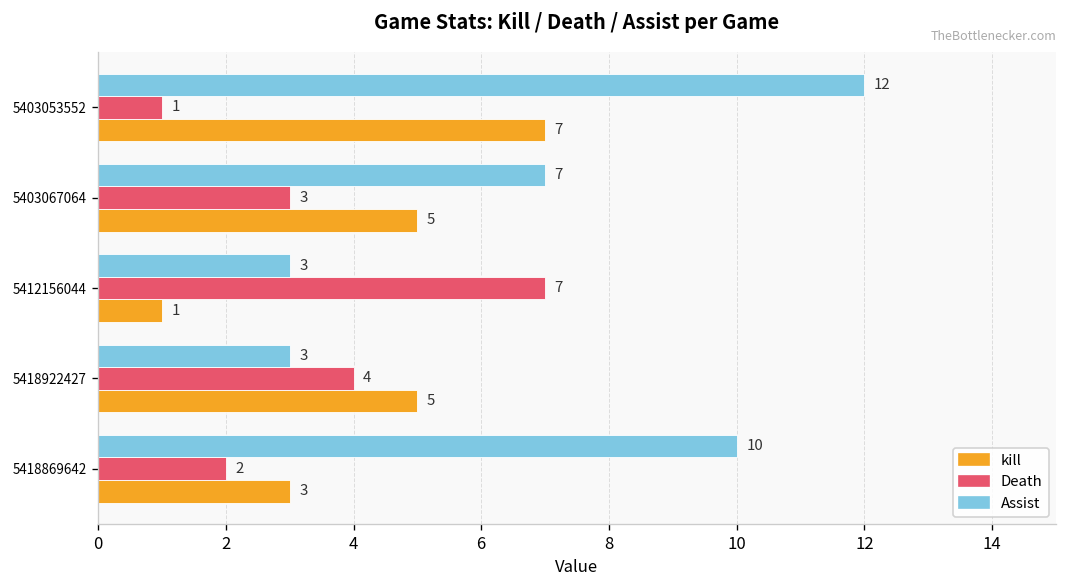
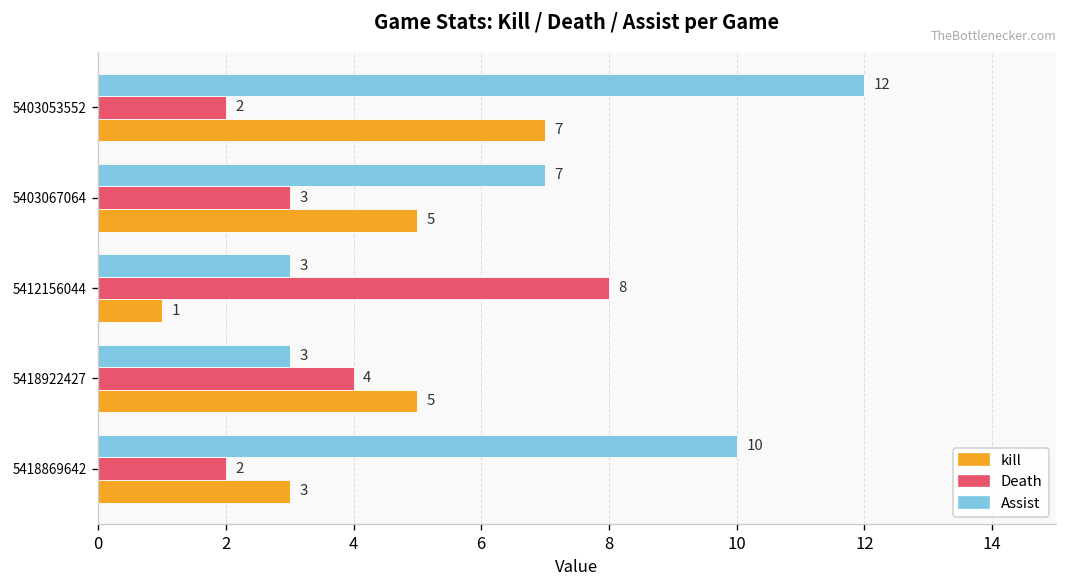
  {
    "kill": {
      "5403053552": 7,
      "5403067064": 5,
      "5412156044": 1,
      "5418922427": 5,
      "5418869642": 3
    },
    "Death": {
-     "5403053552": 1,
+     "5403053552": 2,
      "5403067064": 3,
-     "5412156044": 7,
+     "5412156044": 8,
      "5418922427": 4,
      "5418869642": 2
    },
    "Assist": {
      "5403053552": 12,
      "5403067064": 7,
      "5412156044": 3,
      "5418922427": 3,
      "5418869642": 10
    }
  }
